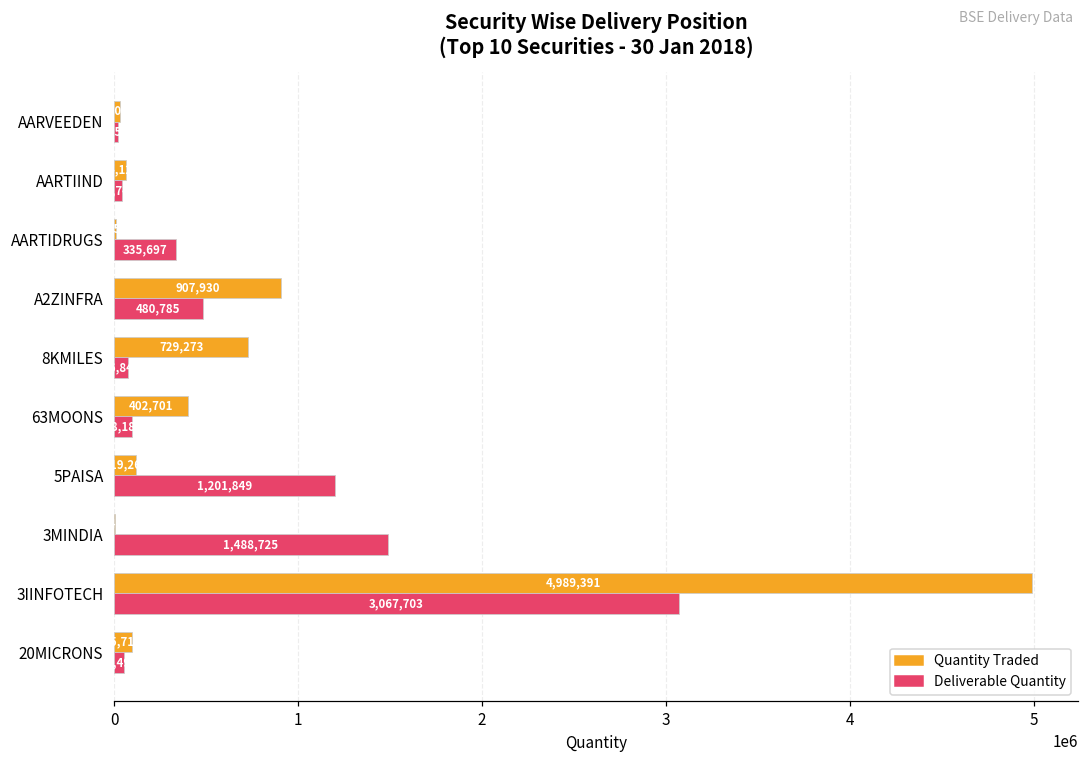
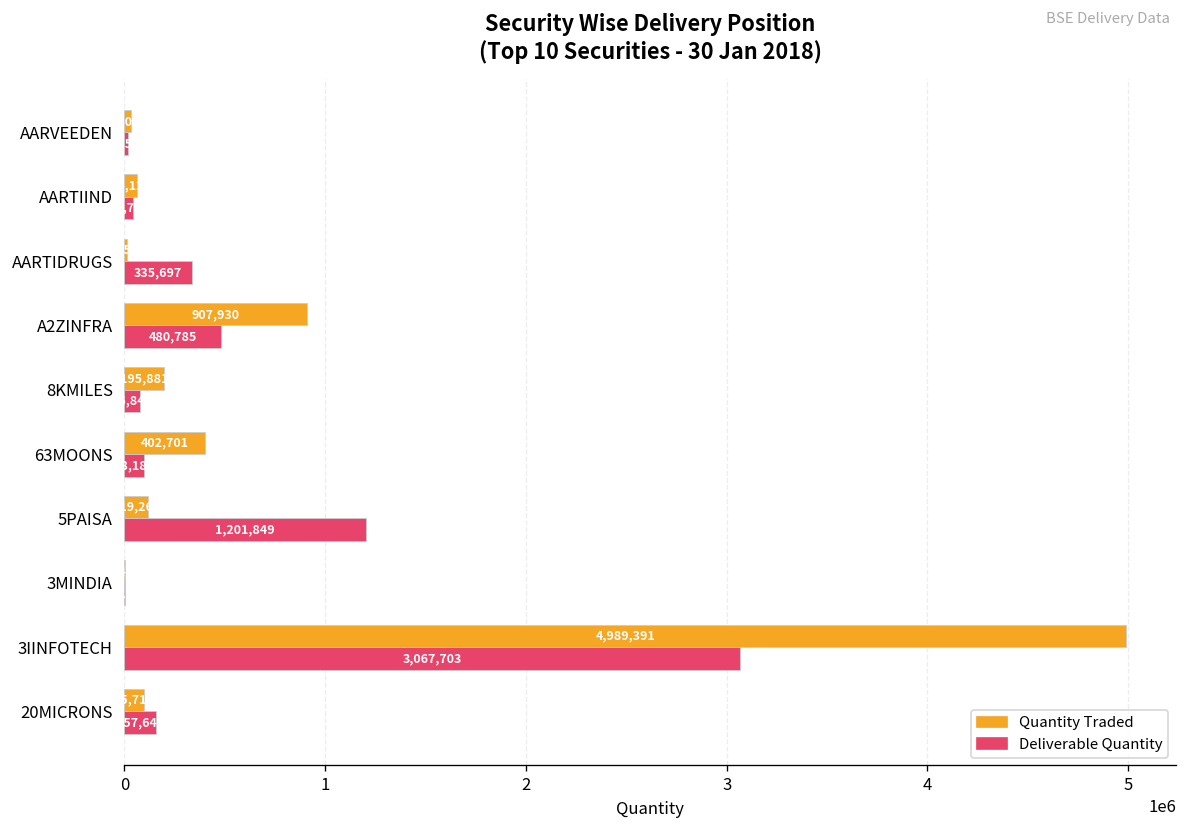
  {
    "Quantity Traded": {
      "A2ZINFRA": "907,930",
-     "8KMILES": "729,273",
+     "8KMILES": "195,881",
      "63MOONS": "402,701",
      "3IINFOTECH": "4,989,391"
    },
    "Deliverable Quantity": {
      "AARVEEDEN": "20000",
      "AARTIIND": "40000",
      "8KMILES": "80000",
      "63MOONS": "100000",
-     "3MINDIA": "1490000",
-     "20MICRONS": "60000"
+     "3MINDIA": "0",
+     "20MICRONS": "160000"
    }
  }
